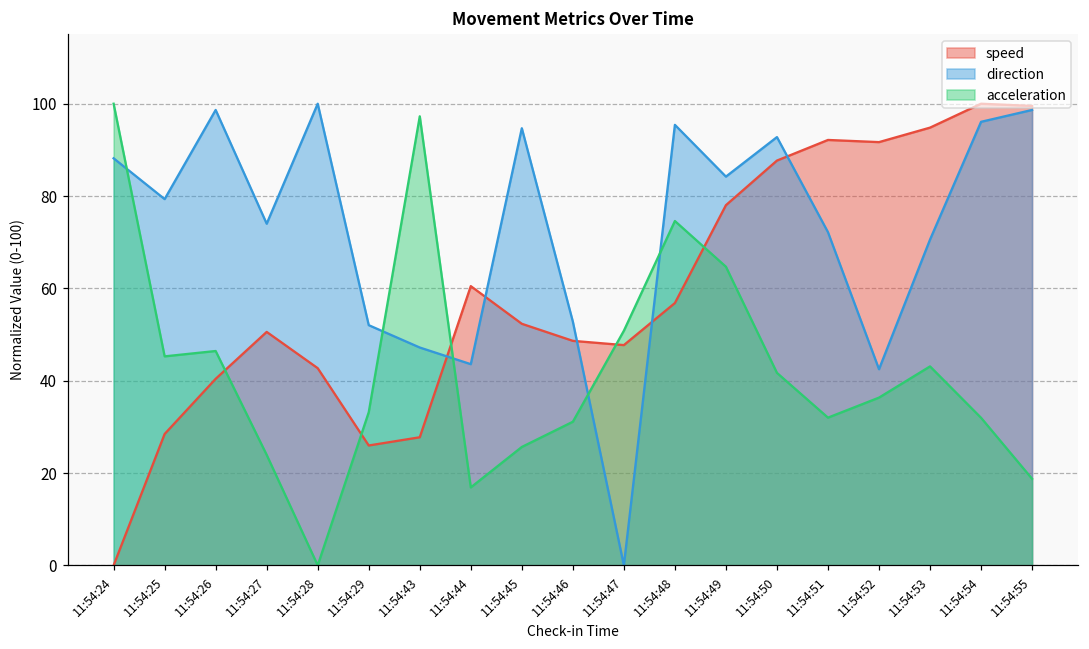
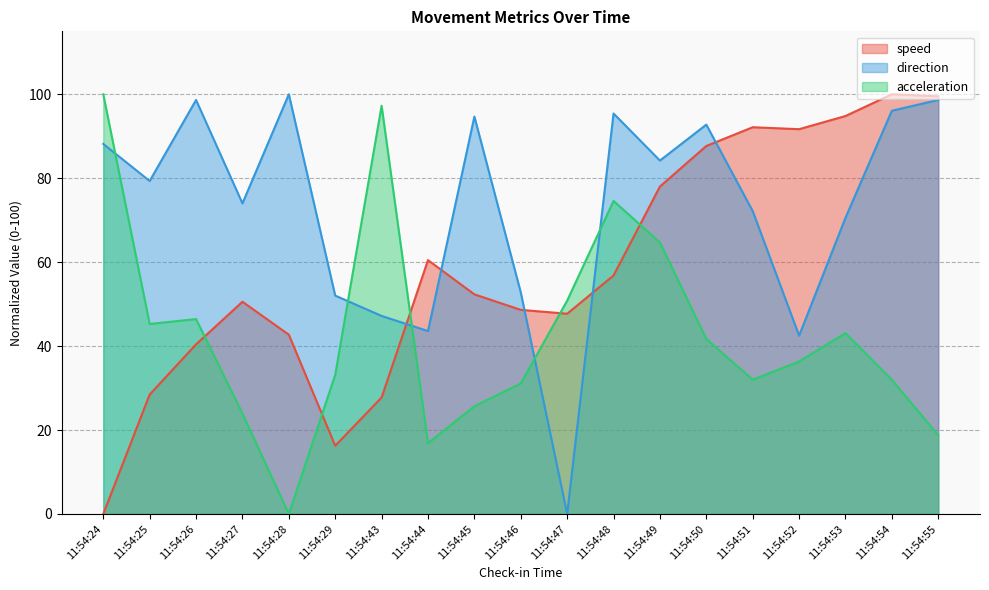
  {
    "speed": {
      "11:54:24": 0,
      "11:54:25": 28,
      "11:54:26": 40,
      "11:54:27": 51,
      "11:54:28": 43,
-     "11:54:29": 26,
+     "11:54:29": 16,
      "11:54:43": 28,
      "11:54:44": 60,
      "11:54:45": 52,
      "11:54:46": 49,
      "11:54:47": 48,
      "11:54:48": 57,
      "11:54:49": 78,
      "11:54:50": 88,
      "11:54:51": 92,
      "11:54:52": 92,
      "11:54:53": 95
    },
    "direction": {
      "11:54:24": 88,
      "11:54:25": 79,
      "11:54:26": 99,
      "11:54:27": 74,
      "11:54:28": 100,
      "11:54:29": 52,
      "11:54:43": 47,
      "11:54:44": 44,
      "11:54:45": 95,
      "11:54:46": 53,
      "11:54:47": 0,
      "11:54:48": 95,
      "11:54:49": 84,
      "11:54:50": 93,
      "11:54:51": 72,
      "11:54:52": 42,
      "11:54:53": 71,
      "11:54:54": 96,
      "11:54:55": 99
    },
    "acceleration": {
      "11:54:24": 100,
      "11:54:25": 45,
      "11:54:26": 46,
      "11:54:27": 24,
      "11:54:28": 0,
      "11:54:29": 33,
      "11:54:43": 97,
      "11:54:44": 17,
      "11:54:45": 26,
      "11:54:46": 31,
      "11:54:47": 51,
      "11:54:48": 75,
      "11:54:49": 65,
      "11:54:50": 42,
      "11:54:51": 32,
      "11:54:52": 36,
      "11:54:53": 43,
      "11:54:54": 32,
      "11:54:55": 19
    }
  }
